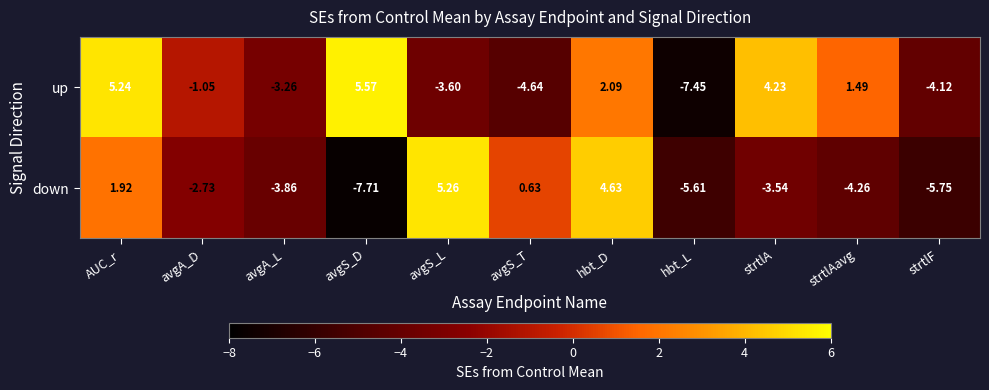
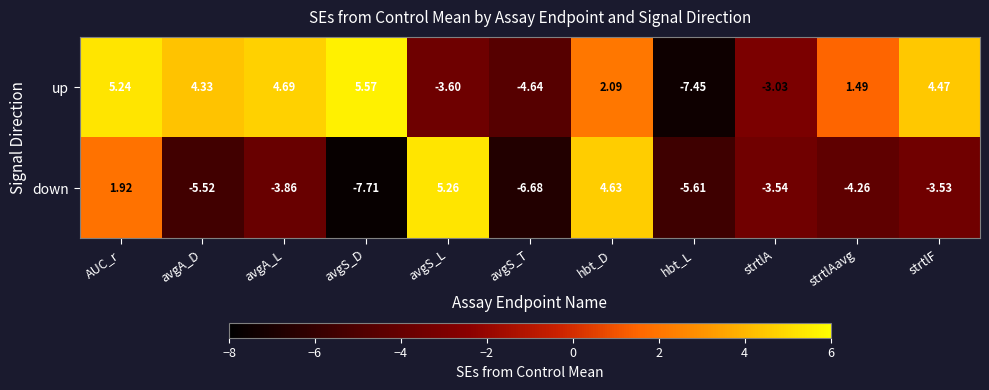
  {
    "up": {
      "AUC_r": 5.24,
-     "avgA_D": -1.05,
-     "avgA_L": -3.26,
+     "avgA_D": 4.33,
+     "avgA_L": 4.69,
      "avgS_D": 5.57,
      "avgS_L": -3.60,
      "avgS_T": -4.64,
      "hbt_D": 2.09,
      "hbt_L": -7.45,
-     "strtlA": 4.23,
+     "strtlA": -3.03,
      "strtlAavg": 1.49,
-     "strtlF": -4.12
+     "strtlF": 4.47
    },
    "down": {
      "AUC_r": 1.92,
-     "avgA_D": -2.73,
+     "avgA_D": -5.52,
      "avgA_L": -3.86,
      "avgS_D": -7.71,
      "avgS_L": 5.26,
-     "avgS_T": 0.63,
+     "avgS_T": -6.68,
      "hbt_D": 4.63,
      "hbt_L": -5.61,
      "strtlA": -3.54,
      "strtlAavg": -4.26,
-     "strtlF": -5.75
+     "strtlF": -3.53
    }
  }
